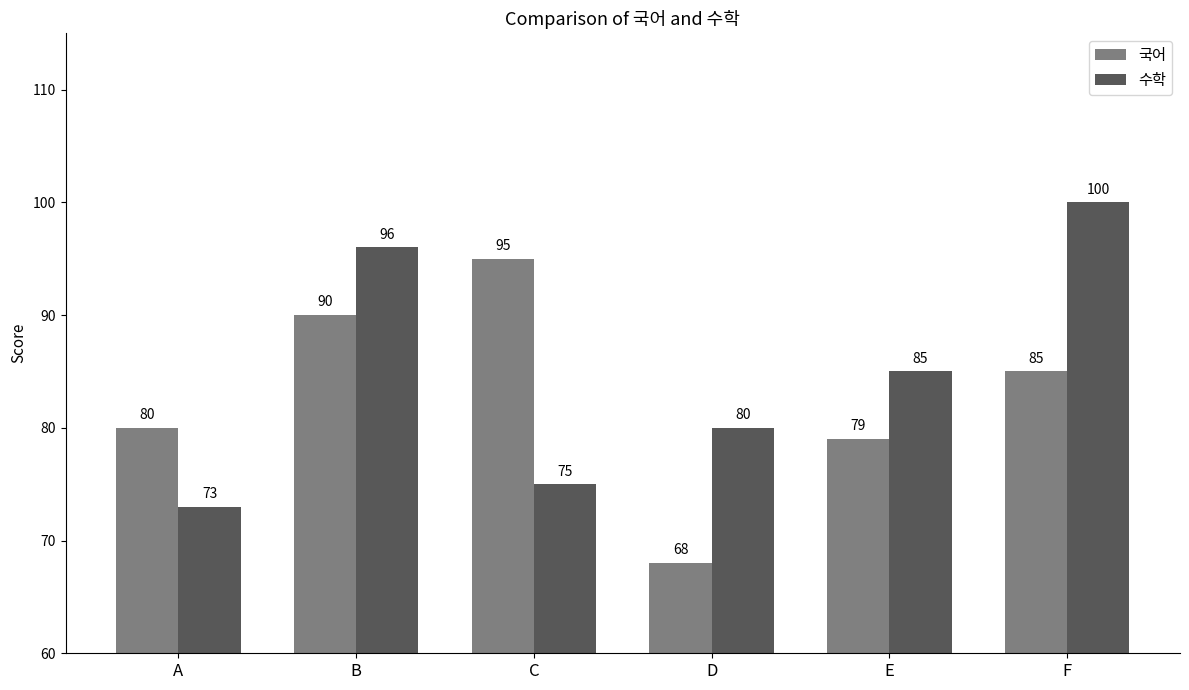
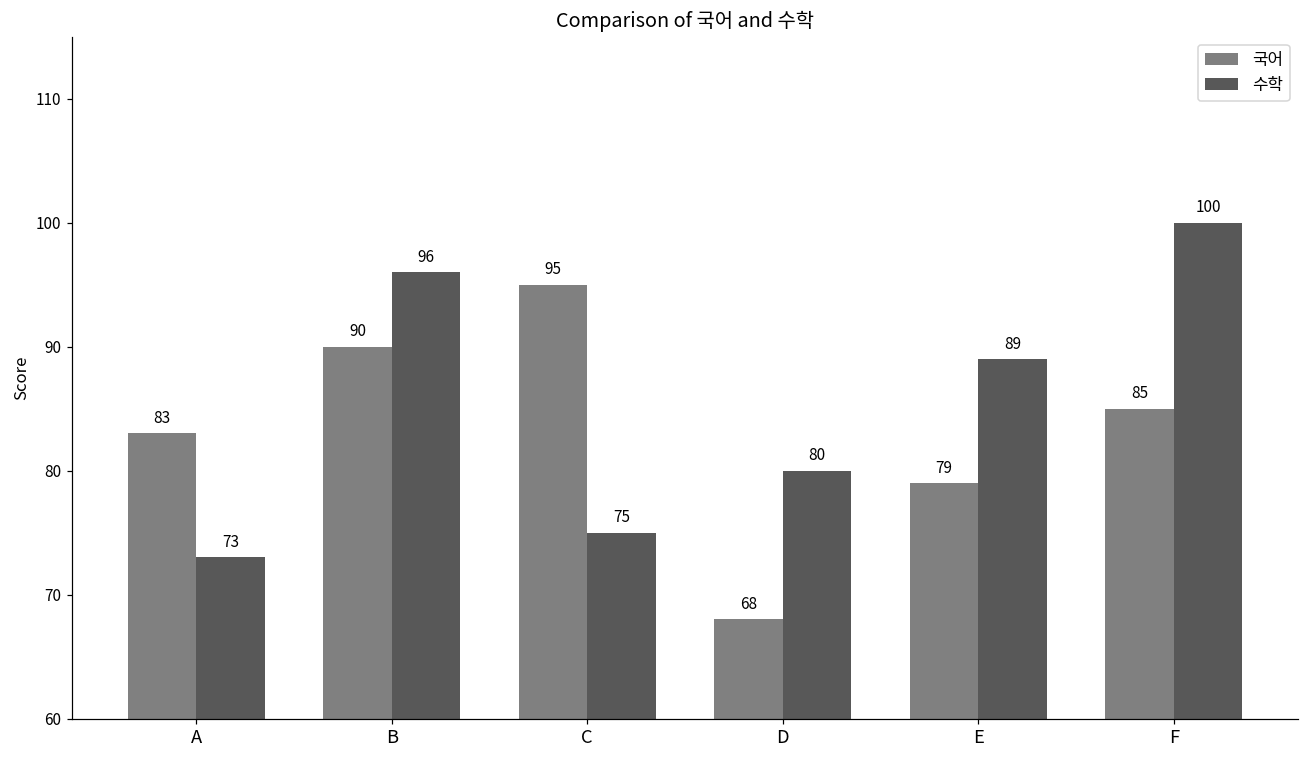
  {
    "국어": {
-     "A": 80,
+     "A": 83,
      "B": 90,
      "C": 95,
      "D": 68,
      "E": 79,
      "F": 85
    },
    "수학": {
      "A": 73,
      "B": 96,
      "C": 75,
      "D": 80,
-     "E": 85,
+     "E": 89,
      "F": 100
    }
  }
